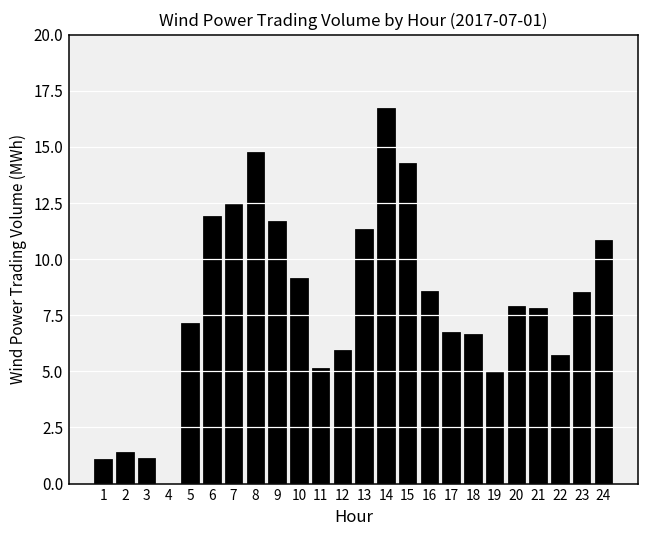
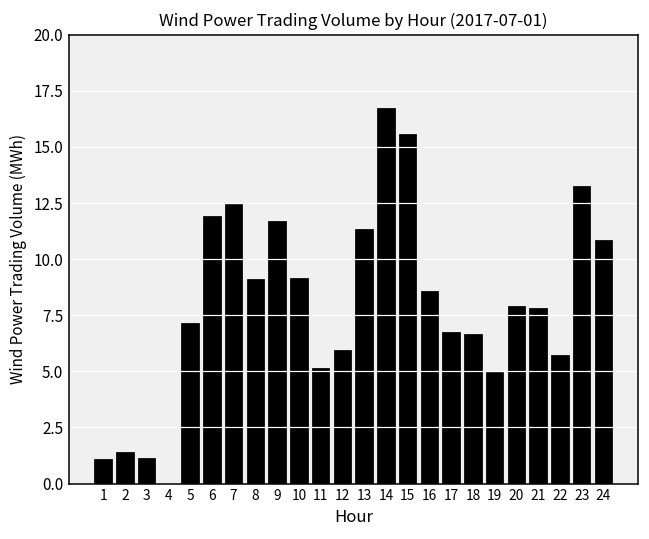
  {
    "1": 1.1,
    "2": 1.4,
    "3": 1.1,
    "4": 0.0,
    "5": 7.2,
    "6": 11.9,
    "7": 12.4,
-   "8": 14.8,
+   "8": 9.1,
    "9": 11.7,
    "10": 9.2,
    "11": 5.1,
    "12": 5.9,
    "13": 11.3,
    "14": 16.7,
-   "15": 14.3,
+   "15": 15.6,
    "16": 8.6,
    "17": 6.8,
    "18": 6.7,
    "19": 5.0,
    "20": 7.9,
    "21": 7.8,
    "22": 5.7,
-   "23": 8.5,
+   "23": 13.3,
    "24": 10.8
  }
